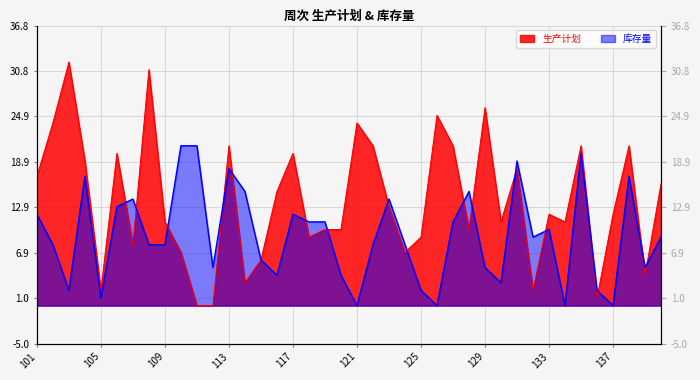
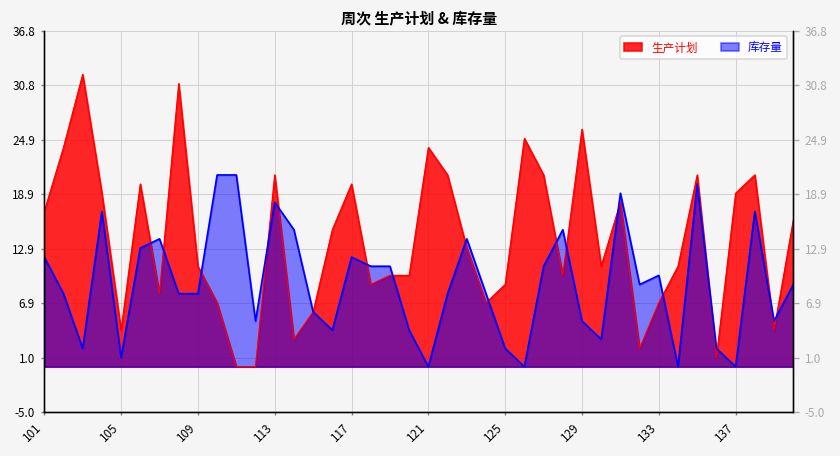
  {
    "生产计划": {
      "101": 17,
-     "105": 2,
+     "105": 4,
      "109": 11,
      "113": 21,
      "117": 20,
      "121": 24,
      "125": 9,
      "129": 26,
-     "133": 12,
-     "137": 12
+     "133": 7,
+     "137": 19
    },
    "库存量": {
      "101": 12,
      "105": 1,
      "109": 8,
      "113": 18,
      "117": 12,
      "121": 0,
      "125": 2,
      "129": 5,
      "133": 10,
      "137": 0
    }
  }
